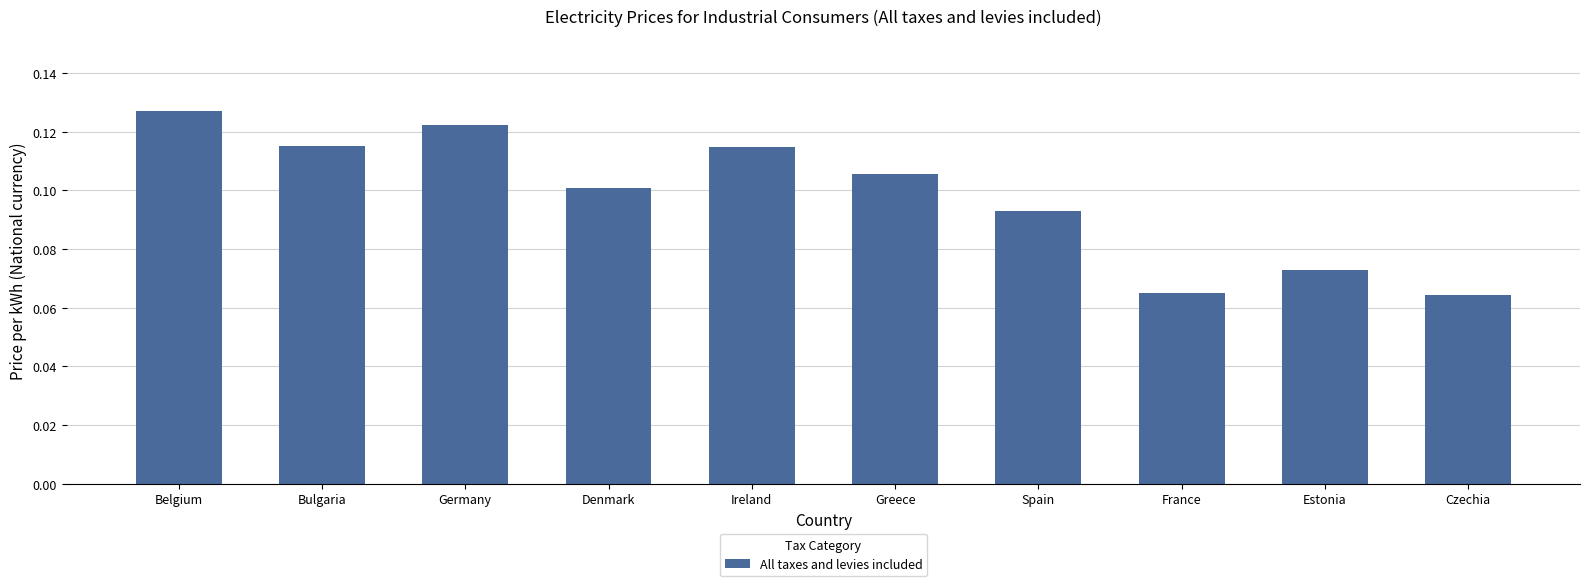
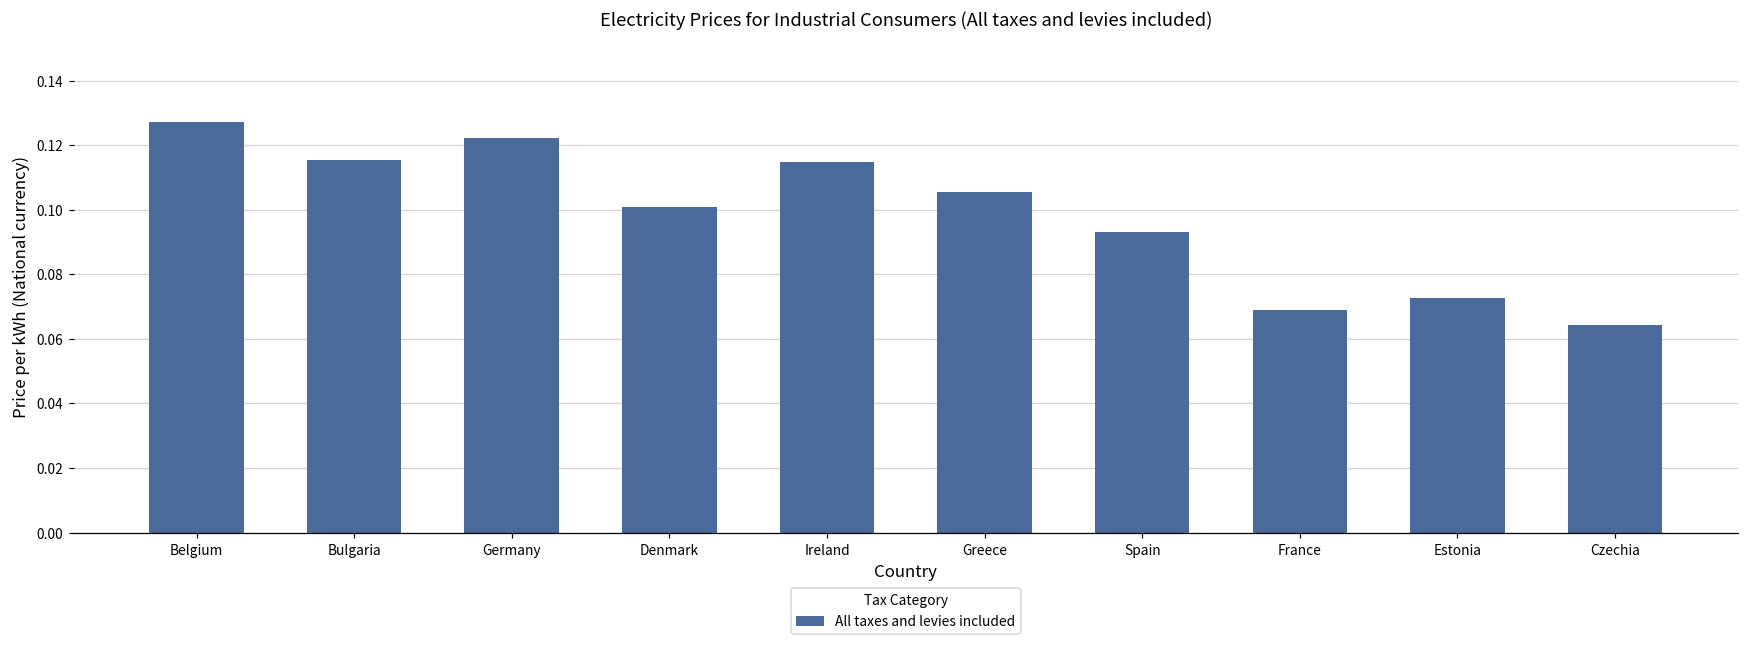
  {
    "Belgium": 0.127,
    "Bulgaria": 0.115,
    "Germany": 0.122,
    "Denmark": 0.101,
    "Ireland": 0.115,
    "Greece": 0.106,
    "Spain": 0.093,
-   "France": 0.065,
+   "France": 0.069,
    "Estonia": 0.073,
    "Czechia": 0.064
  }
